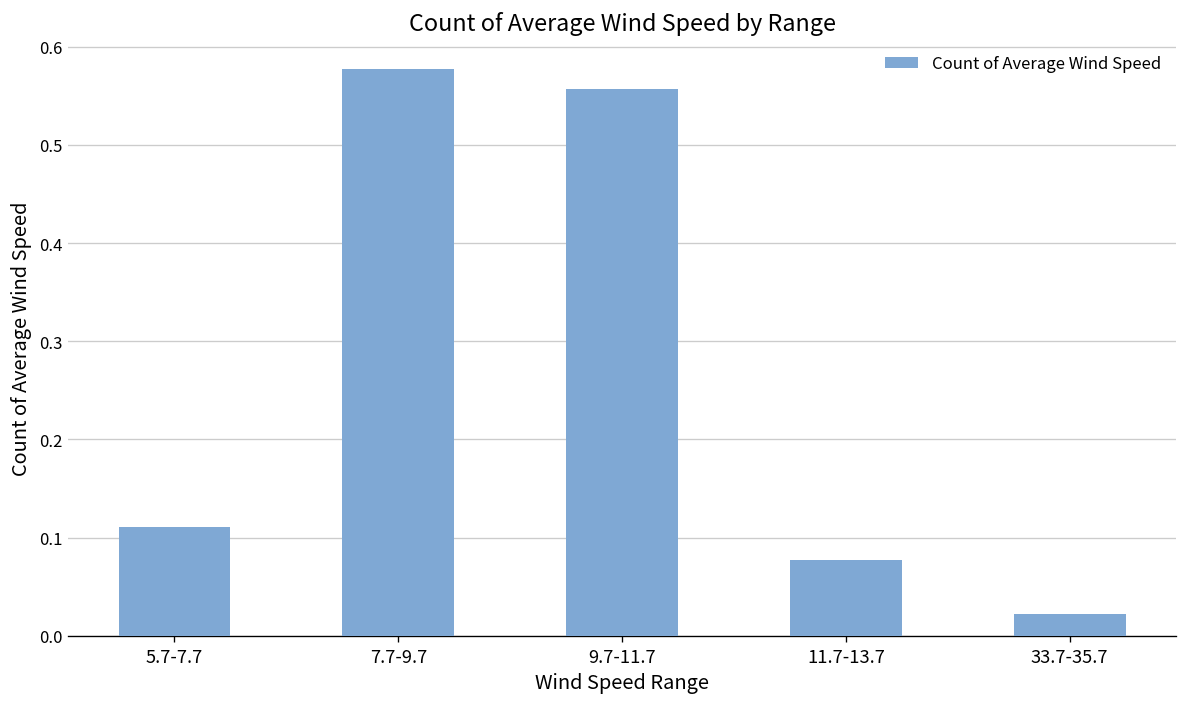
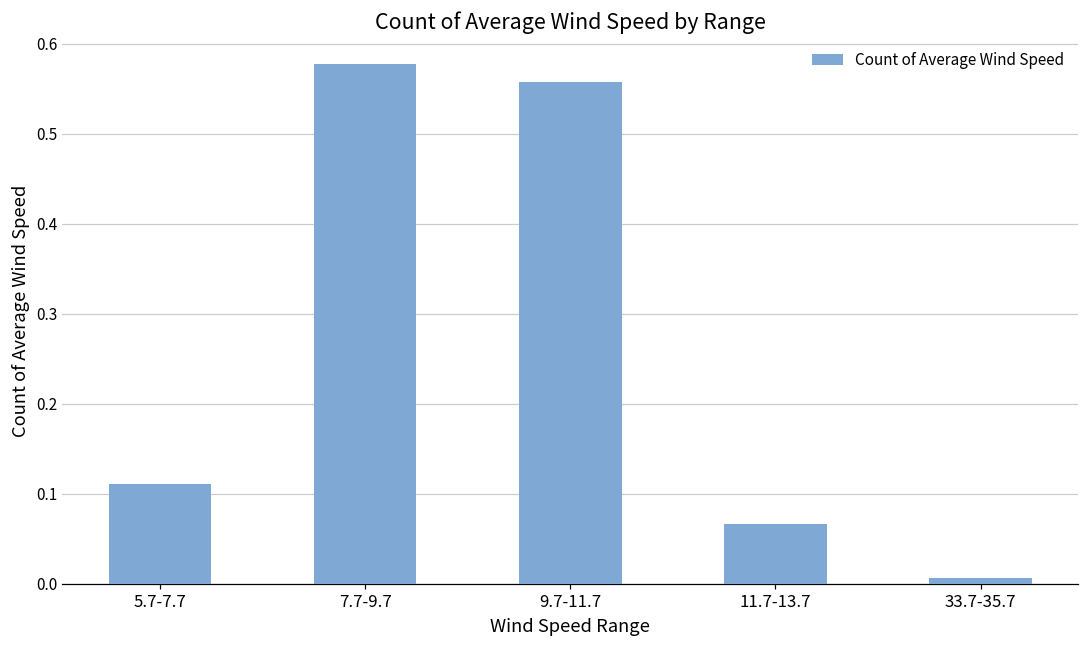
  {
    "5.7-7.7": 0.11,
    "7.7-9.7": 0.58,
    "9.7-11.7": 0.56,
-   "11.7-13.7": 0.08,
-   "33.7-35.7": 0.02
+   "11.7-13.7": 0.07,
+   "33.7-35.7": 0.01
  }
